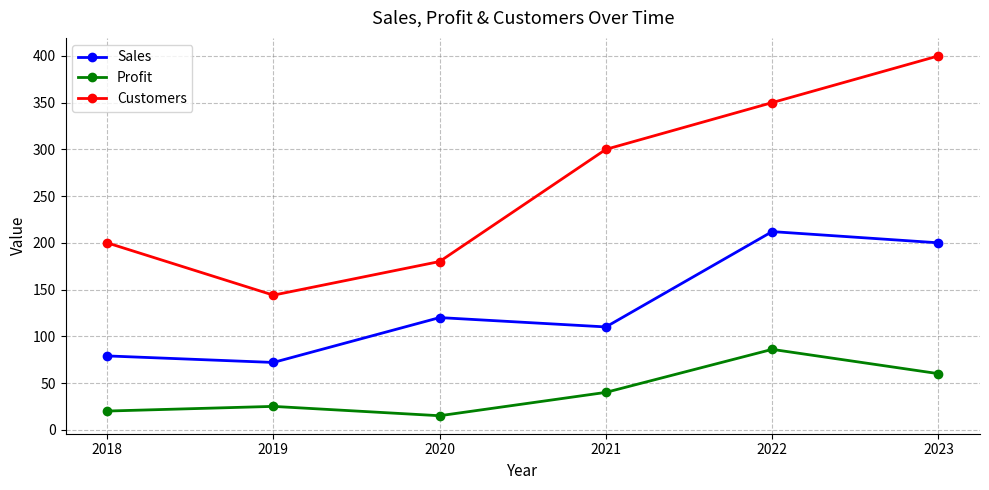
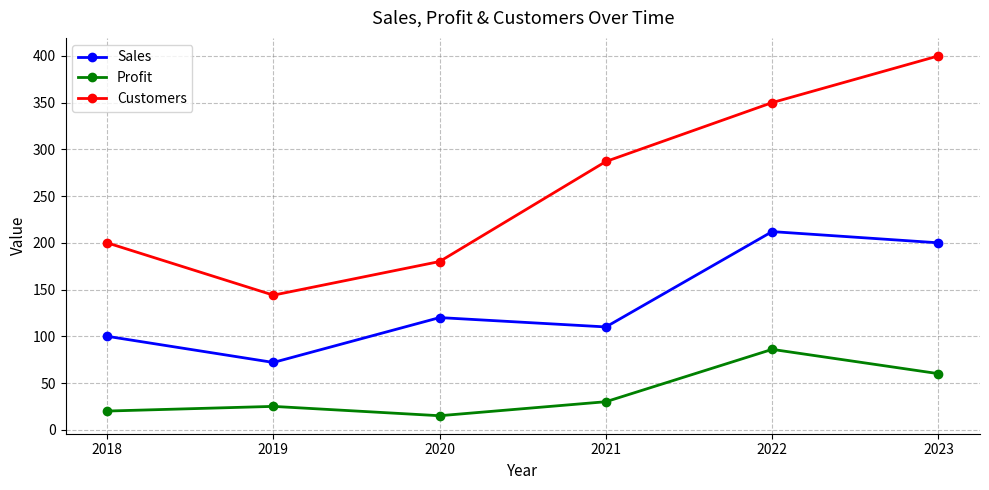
  {
    "Sales": {
-     "2018": 80,
+     "2018": 100,
      "2019": 70,
      "2020": 120,
      "2021": 110,
      "2022": 210,
      "2023": 200
    },
    "Profit": {
      "2018": 20,
      "2019": 30,
      "2020": 20,
-     "2021": 40,
+     "2021": 30,
      "2022": 90,
      "2023": 60
    },
    "Customers": {
      "2018": 200,
      "2019": 140,
      "2020": 180,
-     "2021": 300,
+     "2021": 290,
      "2022": 350,
      "2023": 400
    }
  }
